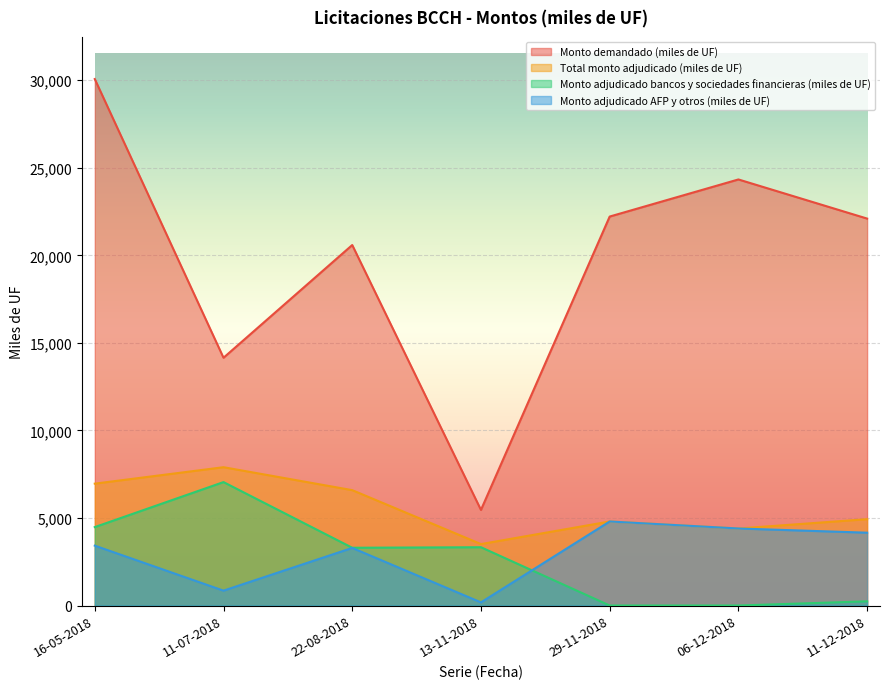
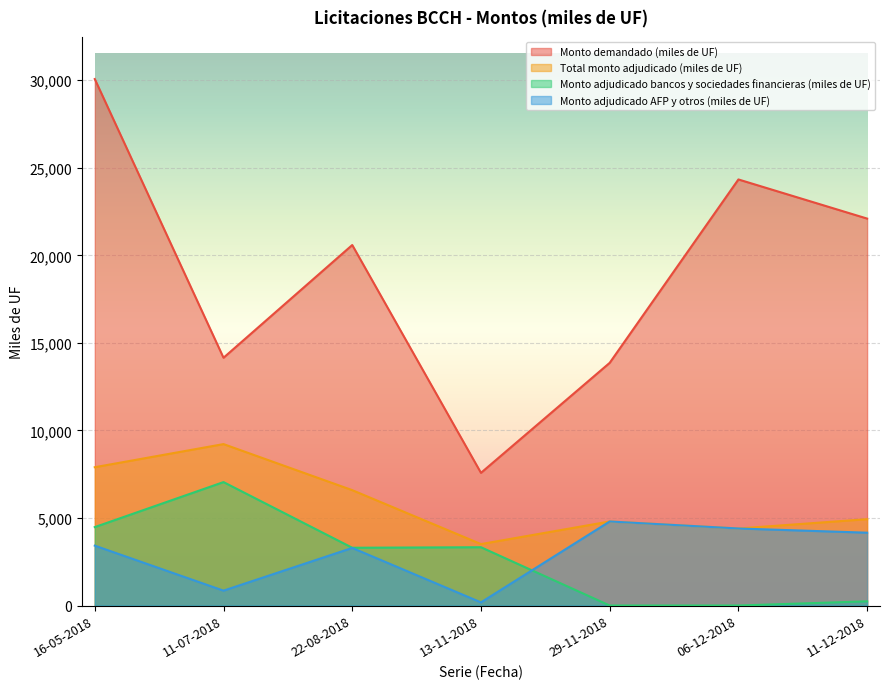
  {
    "Monto demandado (miles de UF)": {
      "16-05-2018": "30,100",
      "11-07-2018": "14,200",
      "22-08-2018": "20,600",
-     "13-11-2018": "5,500",
-     "29-11-2018": "22,200",
+     "13-11-2018": "7,600",
+     "29-11-2018": "13,900",
      "06-12-2018": "24,300",
      "11-12-2018": "22,100"
    },
    "Total monto adjudicado (miles de UF)": {
-     "16-05-2018": "7,000",
-     "11-07-2018": "7,900",
+     "16-05-2018": "7,900",
+     "11-07-2018": "9,200",
      "22-08-2018": "6,600",
      "13-11-2018": "3,500",
      "11-12-2018": "4,900"
    },
    "Monto adjudicado bancos y sociedades financieras (miles de UF)": {
      "16-05-2018": "4,500",
      "11-07-2018": "7,100",
      "13-11-2018": "3,300",
      "29-11-2018": "0",
      "06-12-2018": "0",
      "11-12-2018": "200"
    },
    "Monto adjudicado AFP y otros (miles de UF)": {
      "16-05-2018": "3,400",
      "11-07-2018": "900",
      "13-11-2018": "200",
      "11-12-2018": "4,200"
    }
  }
